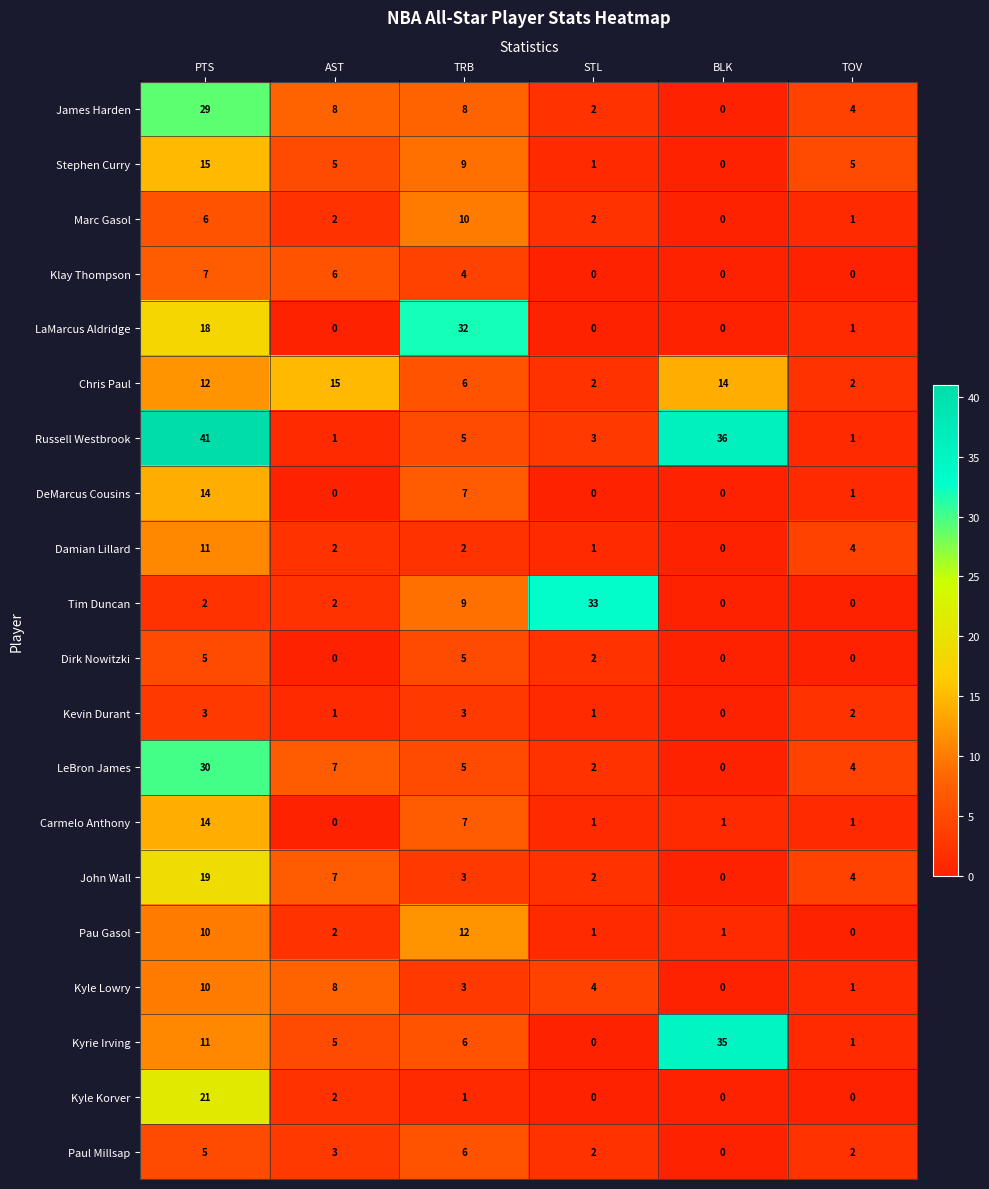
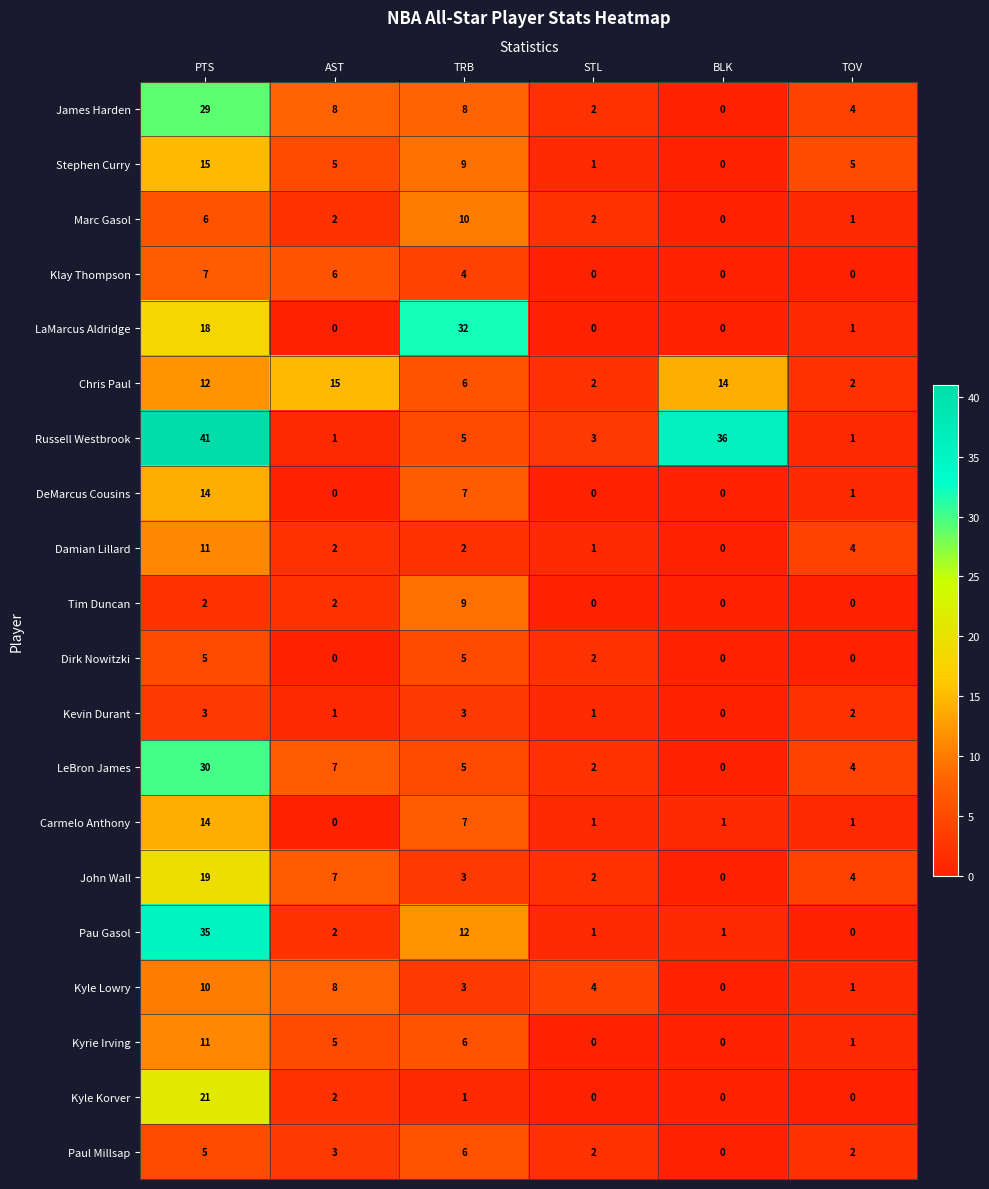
  {
    "James Harden": {
      "PTS": 29,
      "AST": 8,
      "TRB": 8,
      "STL": 2,
      "BLK": 0,
      "TOV": 4
    },
    "Stephen Curry": {
      "PTS": 15,
      "AST": 5,
      "TRB": 9,
      "STL": 1,
      "BLK": 0,
      "TOV": 5
    },
    "Marc Gasol": {
      "PTS": 6,
      "AST": 2,
      "TRB": 10,
      "STL": 2,
      "BLK": 0,
      "TOV": 1
    },
    "Klay Thompson": {
      "PTS": 7,
      "AST": 6,
      "TRB": 4,
      "STL": 0,
      "BLK": 0,
      "TOV": 0
    },
    "LaMarcus Aldridge": {
      "PTS": 18,
      "AST": 0,
      "TRB": 32,
      "STL": 0,
      "BLK": 0,
      "TOV": 1
    },
    "Chris Paul": {
      "PTS": 12,
      "AST": 15,
      "TRB": 6,
      "STL": 2,
      "BLK": 14,
      "TOV": 2
    },
    "Russell Westbrook": {
      "PTS": 41,
      "AST": 1,
      "TRB": 5,
      "STL": 3,
      "BLK": 36,
      "TOV": 1
    },
    "DeMarcus Cousins": {
      "PTS": 14,
      "AST": 0,
      "TRB": 7,
      "STL": 0,
      "BLK": 0,
      "TOV": 1
    },
    "Damian Lillard": {
      "PTS": 11,
      "AST": 2,
      "TRB": 2,
      "STL": 1,
      "BLK": 0,
      "TOV": 4
    },
    "Tim Duncan": {
      "PTS": 2,
      "AST": 2,
      "TRB": 9,
-     "STL": 33,
+     "STL": 0,
      "BLK": 0,
      "TOV": 0
    },
    "Dirk Nowitzki": {
      "PTS": 5,
      "AST": 0,
      "TRB": 5,
      "STL": 2,
      "BLK": 0,
      "TOV": 0
    },
    "Kevin Durant": {
      "PTS": 3,
      "AST": 1,
      "TRB": 3,
      "STL": 1,
      "BLK": 0,
      "TOV": 2
    },
    "LeBron James": {
      "PTS": 30,
      "AST": 7,
      "TRB": 5,
      "STL": 2,
      "BLK": 0,
      "TOV": 4
    },
    "Carmelo Anthony": {
      "PTS": 14,
      "AST": 0,
      "TRB": 7,
      "STL": 1,
      "BLK": 1,
      "TOV": 1
    },
    "John Wall": {
      "PTS": 19,
      "AST": 7,
      "TRB": 3,
      "STL": 2,
      "BLK": 0,
      "TOV": 4
    },
    "Pau Gasol": {
-     "PTS": 10,
+     "PTS": 35,
      "AST": 2,
      "TRB": 12,
      "STL": 1,
      "BLK": 1,
      "TOV": 0
    },
    "Kyle Lowry": {
      "PTS": 10,
      "AST": 8,
      "TRB": 3,
      "STL": 4,
      "BLK": 0,
      "TOV": 1
    },
    "Kyrie Irving": {
      "PTS": 11,
      "AST": 5,
      "TRB": 6,
      "STL": 0,
-     "BLK": 35,
+     "BLK": 0,
      "TOV": 1
    },
    "Kyle Korver": {
      "PTS": 21,
      "AST": 2,
      "TRB": 1,
      "STL": 0,
      "BLK": 0,
      "TOV": 0
    },
    "Paul Millsap": {
      "PTS": 5,
      "AST": 3,
      "TRB": 6,
      "STL": 2,
      "BLK": 0,
      "TOV": 2
    }
  }
